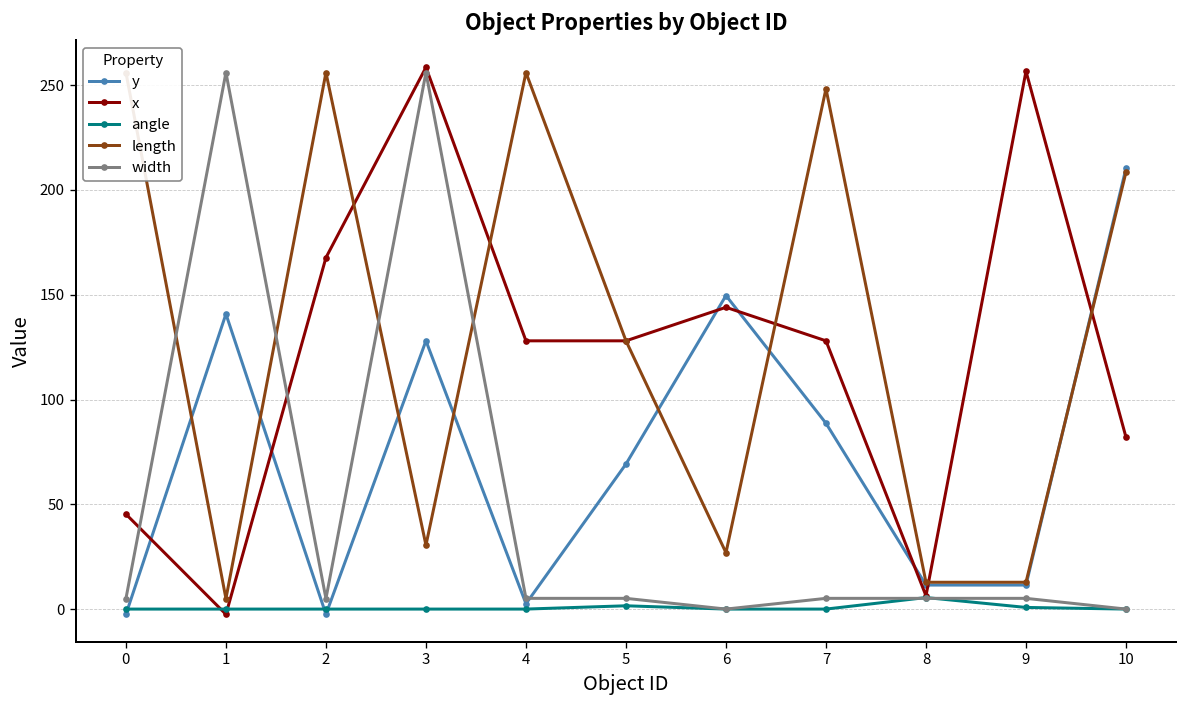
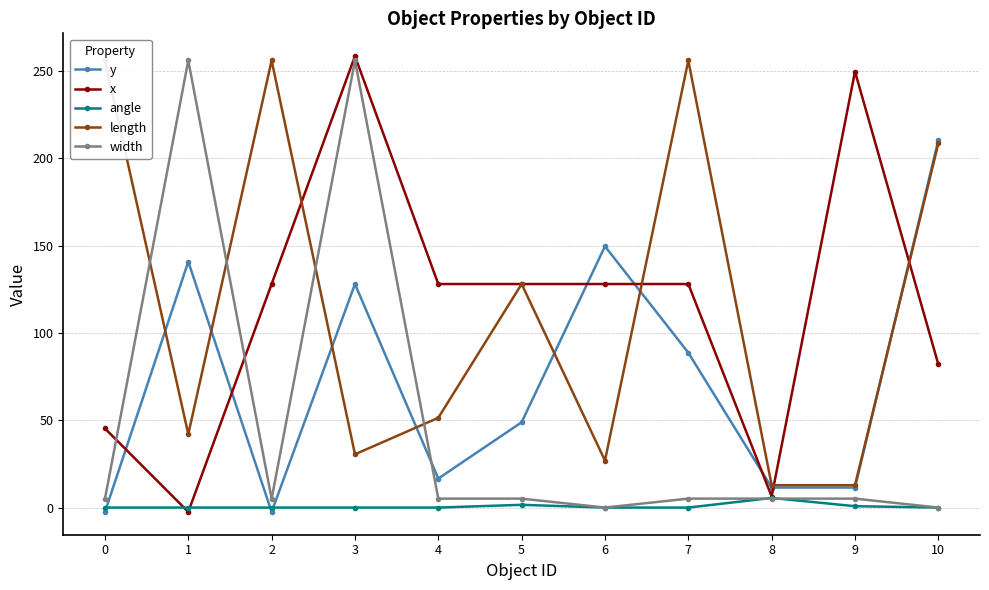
  {
    "y": {
      "0": -3,
      "1": 141,
      "2": -3,
      "3": 128,
-     "4": 3,
-     "5": 69,
+     "4": 17,
+     "5": 49,
      "6": 150,
      "7": 89,
      "10": 210
    },
    "x": {
      "0": 45,
      "1": -3,
-     "2": 168,
+     "2": 128,
      "3": 259,
      "4": 128,
-     "6": 144,
+     "6": 128,
      "7": 128,
-     "9": 257,
+     "9": 250,
      "10": 82
    },
    "angle": {
      "0": 0,
      "1": 0,
      "2": 0,
      "3": 0,
      "4": 0,
      "5": 2,
      "7": 0,
      "9": 1
    },
    "length": {
-     "1": 5,
+     "1": 42,
      "2": 256,
      "3": 31,
-     "4": 256,
+     "4": 51,
      "6": 27,
-     "7": 248,
+     "7": 256,
      "10": 209
    },
    "width": {
      "0": 5,
      "1": 256,
      "2": 5,
      "3": 256,
      "4": 5,
      "5": 5,
      "7": 5,
      "9": 5
    }
  }
